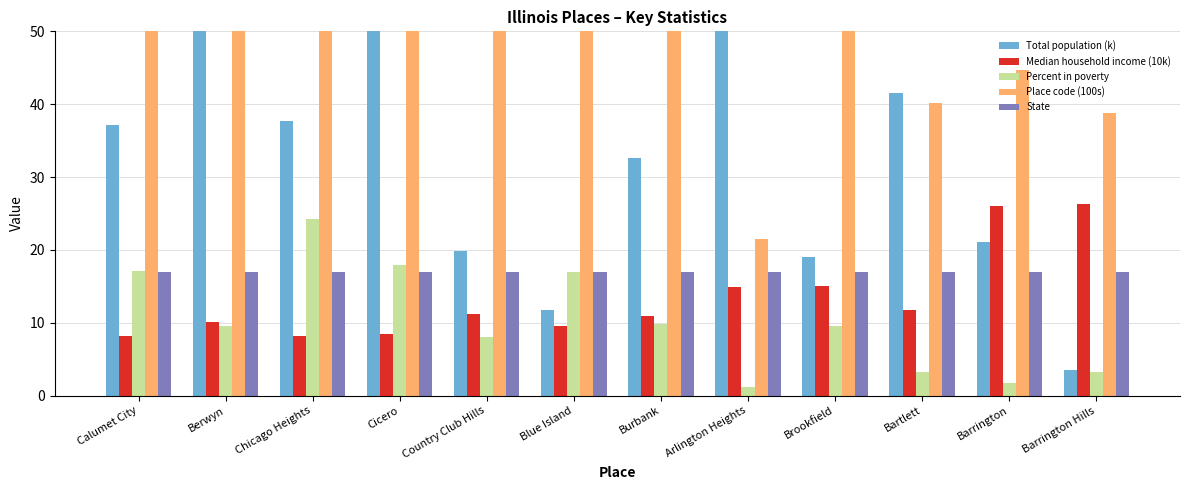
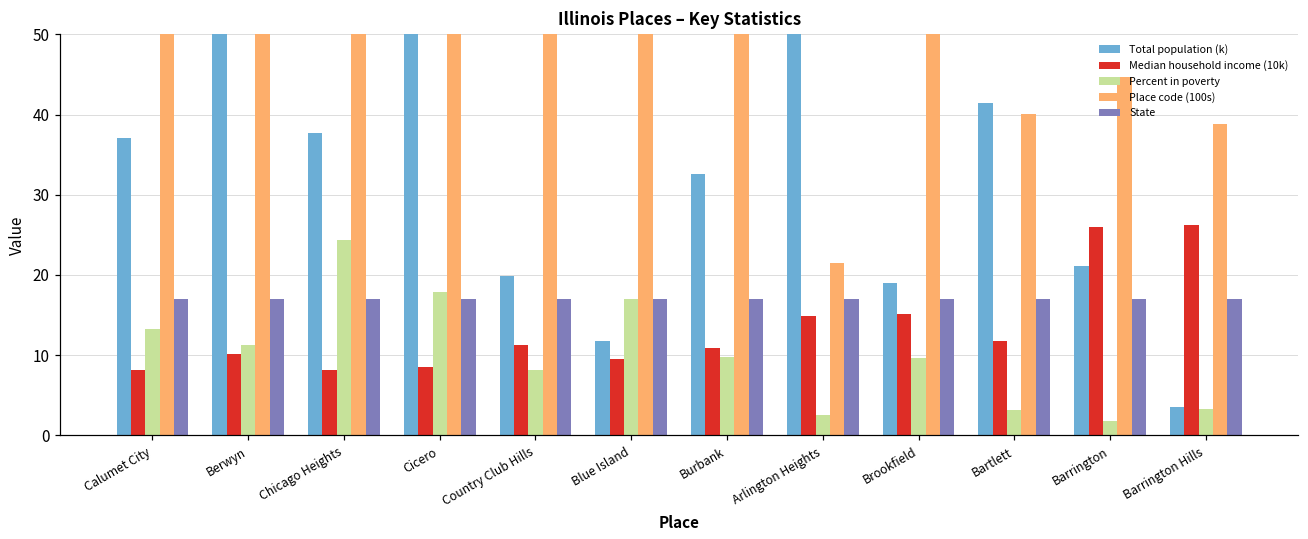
  {
    "Total population (k)": {
      "Calumet City": 37,
      "Chicago Heights": 38,
      "Country Club Hills": 20,
      "Blue Island": 12,
      "Burbank": 33,
      "Brookfield": 19,
      "Bartlett": 41,
      "Barrington": 21,
      "Barrington Hills": 4
    },
    "Median household income (10k)": {
      "Calumet City": 8,
      "Berwyn": 10,
      "Chicago Heights": 8,
      "Cicero": 8,
      "Country Club Hills": 11,
      "Blue Island": 10,
      "Burbank": 11,
      "Arlington Heights": 15,
      "Brookfield": 15,
      "Bartlett": 12,
      "Barrington": 26,
      "Barrington Hills": 26
    },
    "Percent in poverty": {
-     "Calumet City": 17,
-     "Berwyn": 10,
+     "Calumet City": 13,
+     "Berwyn": 11,
      "Chicago Heights": 24,
      "Cicero": 18,
      "Country Club Hills": 8,
      "Blue Island": 17,
      "Burbank": 10,
-     "Arlington Heights": 1,
+     "Arlington Heights": 3,
      "Brookfield": 10,
      "Bartlett": 3,
      "Barrington": 2,
      "Barrington Hills": 3
    },
    "Place code (100s)": {
      "Arlington Heights": 22,
      "Bartlett": 40,
      "Barrington": 45,
      "Barrington Hills": 39
    },
    "State": {
      "Calumet City": 17,
      "Berwyn": 17,
      "Chicago Heights": 17,
      "Cicero": 17,
      "Country Club Hills": 17,
      "Blue Island": 17,
      "Burbank": 17,
      "Arlington Heights": 17,
      "Brookfield": 17,
      "Bartlett": 17,
      "Barrington": 17,
      "Barrington Hills": 17
    }
  }
